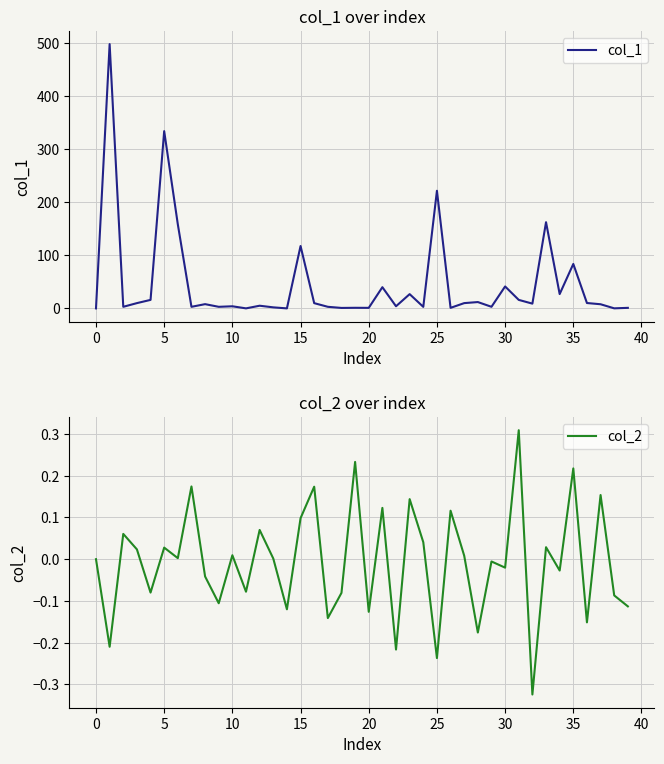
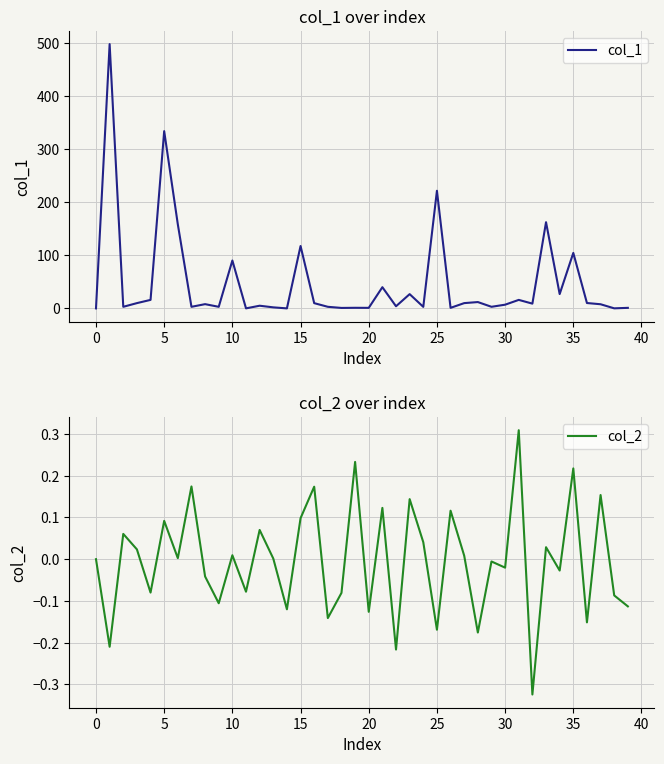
  {
    "col_1 over index": {
      "0": 0,
      "5": 330,
-     "10": 0,
+     "10": 90,
      "15": 120,
      "20": 0,
      "25": 220,
-     "30": 40,
-     "35": 80
+     "30": 10,
+     "35": 100
    },
    "col_2 over index": {
      "0": 0.00,
-     "5": 0.03,
+     "5": 0.09,
      "10": 0.01,
      "15": 0.10,
      "20": -0.13,
-     "25": -0.24,
+     "25": -0.17,
      "30": -0.02,
      "35": 0.22
    }
  }
